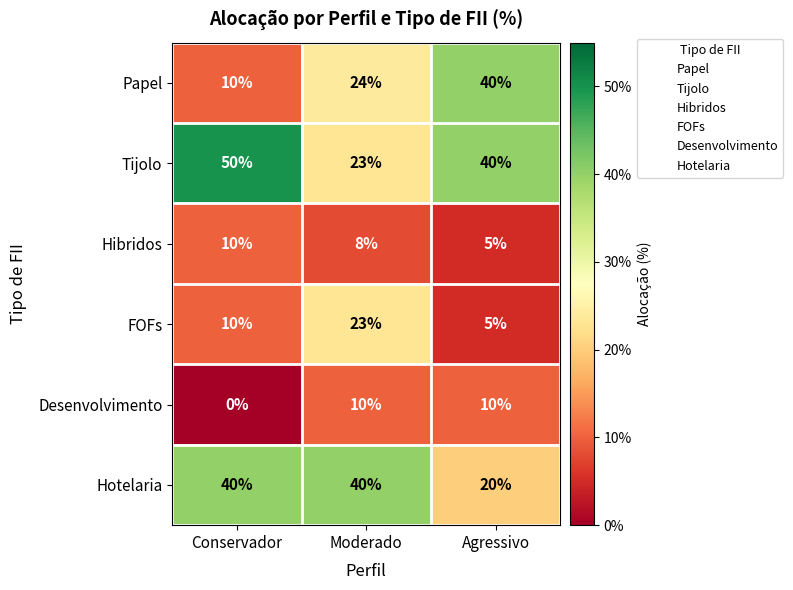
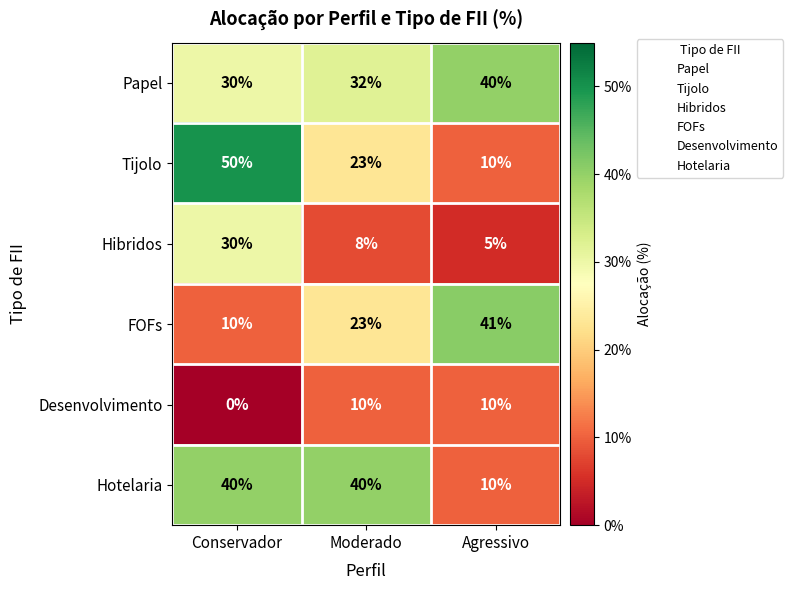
  {
    "Papel": {
-     "Conservador": "10%",
-     "Moderado": "24%",
+     "Conservador": "30%",
+     "Moderado": "32%",
      "Agressivo": "40%"
    },
    "Tijolo": {
      "Conservador": "50%",
      "Moderado": "23%",
-     "Agressivo": "40%"
+     "Agressivo": "10%"
    },
    "Hibridos": {
-     "Conservador": "10%",
+     "Conservador": "30%",
      "Moderado": "8%",
      "Agressivo": "5%"
    },
    "FOFs": {
      "Conservador": "10%",
      "Moderado": "23%",
-     "Agressivo": "5%"
+     "Agressivo": "41%"
    },
    "Desenvolvimento": {
      "Conservador": "0%",
      "Moderado": "10%",
      "Agressivo": "10%"
    },
    "Hotelaria": {
      "Conservador": "40%",
      "Moderado": "40%",
-     "Agressivo": "20%"
+     "Agressivo": "10%"
    }
  }
